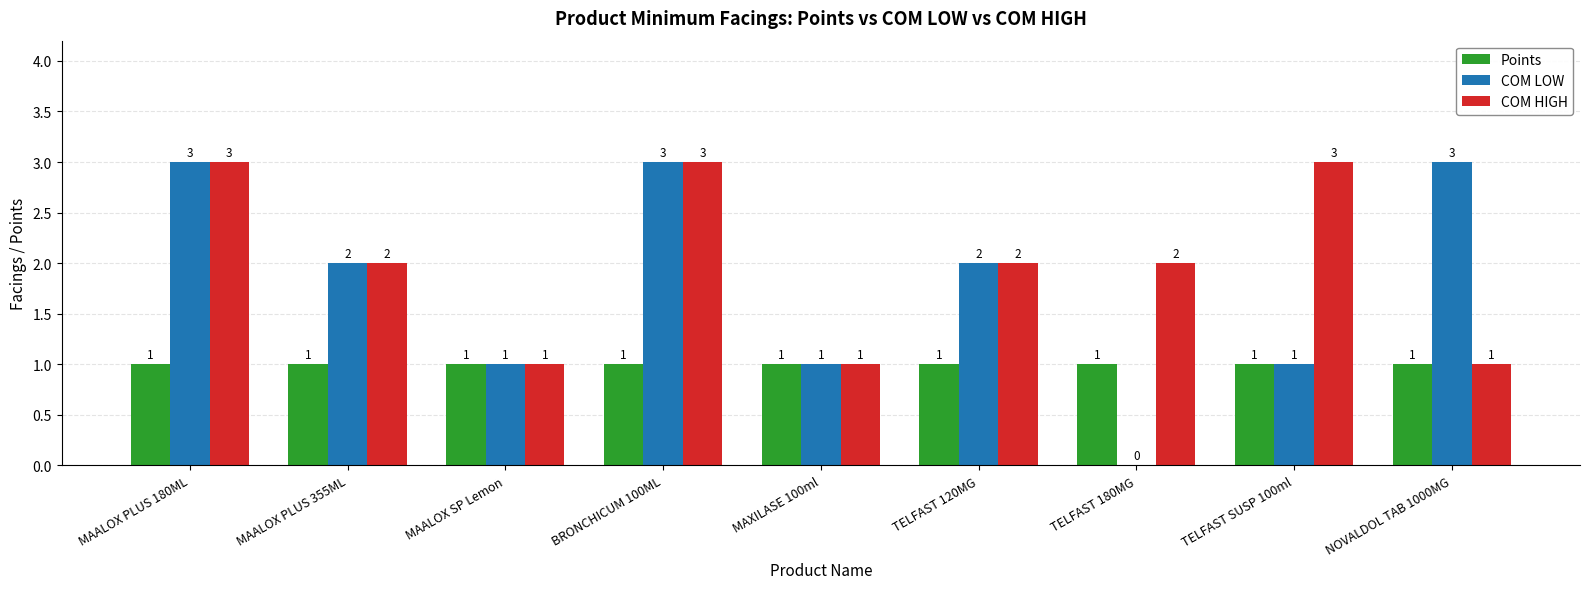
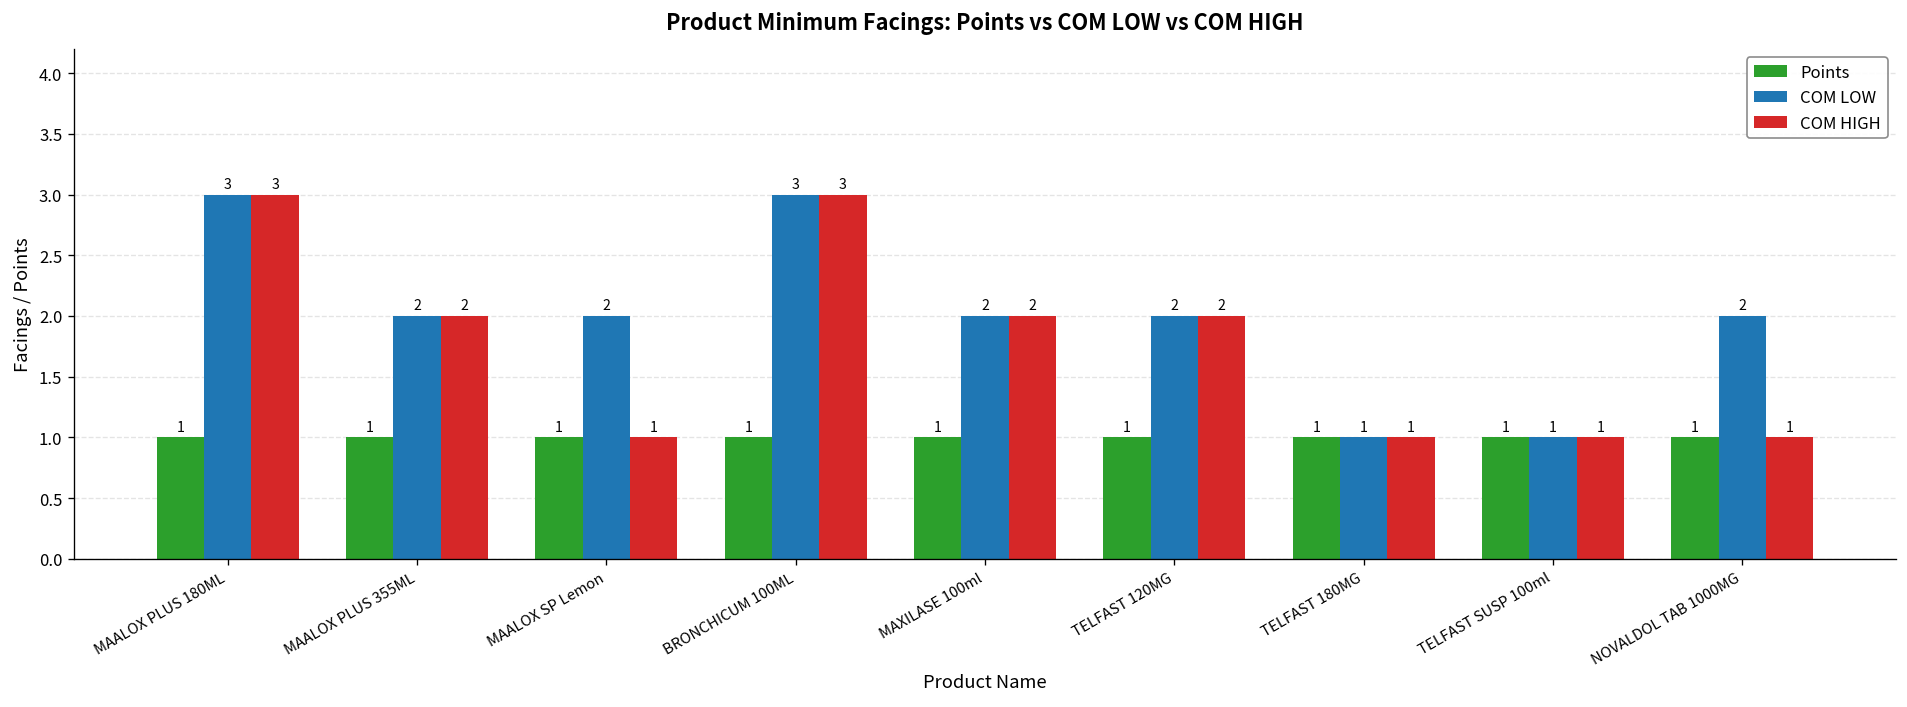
  {
    "Points": {
      "MAALOX PLUS 180ML": 1,
      "MAALOX PLUS 355ML": 1,
      "MAALOX SP Lemon": 1,
      "BRONCHICUM 100ML": 1,
      "MAXILASE 100ml": 1,
      "TELFAST 120MG": 1,
      "TELFAST 180MG": 1,
      "TELFAST SUSP 100ml": 1,
      "NOVALDOL TAB 1000MG": 1
    },
    "COM LOW": {
      "MAALOX PLUS 180ML": 3,
      "MAALOX PLUS 355ML": 2,
-     "MAALOX SP Lemon": 1,
+     "MAALOX SP Lemon": 2,
      "BRONCHICUM 100ML": 3,
-     "MAXILASE 100ml": 1,
+     "MAXILASE 100ml": 2,
      "TELFAST 120MG": 2,
-     "TELFAST 180MG": 0,
+     "TELFAST 180MG": 1,
      "TELFAST SUSP 100ml": 1,
-     "NOVALDOL TAB 1000MG": 3
+     "NOVALDOL TAB 1000MG": 2
    },
    "COM HIGH": {
      "MAALOX PLUS 180ML": 3,
      "MAALOX PLUS 355ML": 2,
      "MAALOX SP Lemon": 1,
      "BRONCHICUM 100ML": 3,
-     "MAXILASE 100ml": 1,
+     "MAXILASE 100ml": 2,
      "TELFAST 120MG": 2,
-     "TELFAST 180MG": 2,
-     "TELFAST SUSP 100ml": 3,
+     "TELFAST 180MG": 1,
+     "TELFAST SUSP 100ml": 1,
      "NOVALDOL TAB 1000MG": 1
    }
  }
